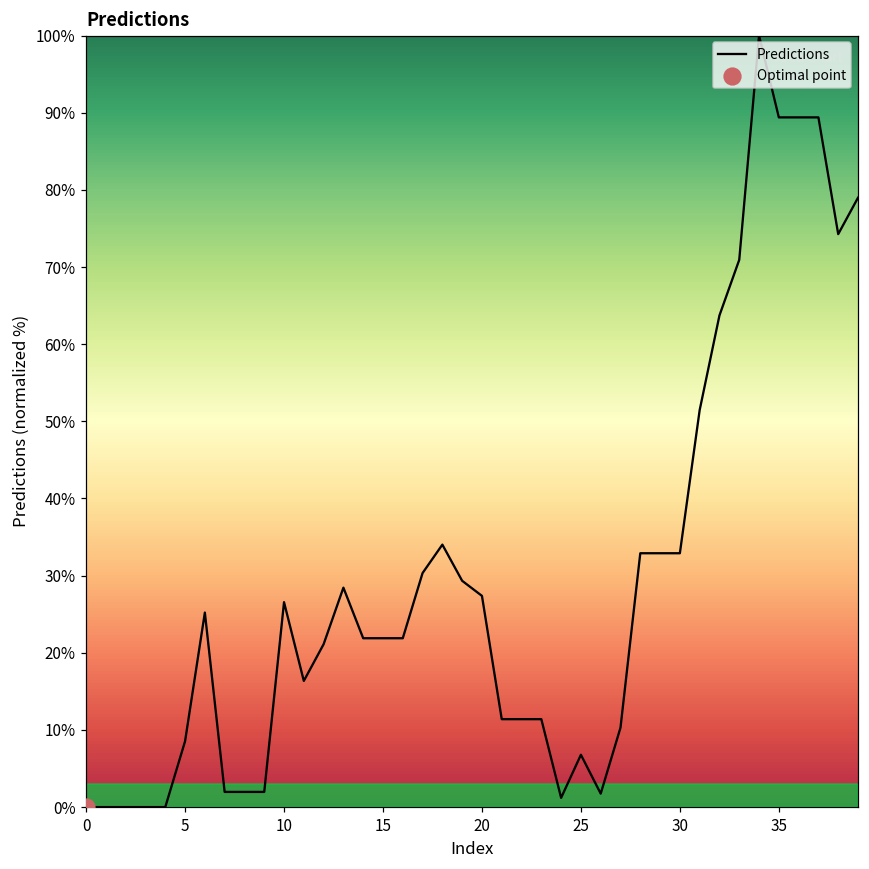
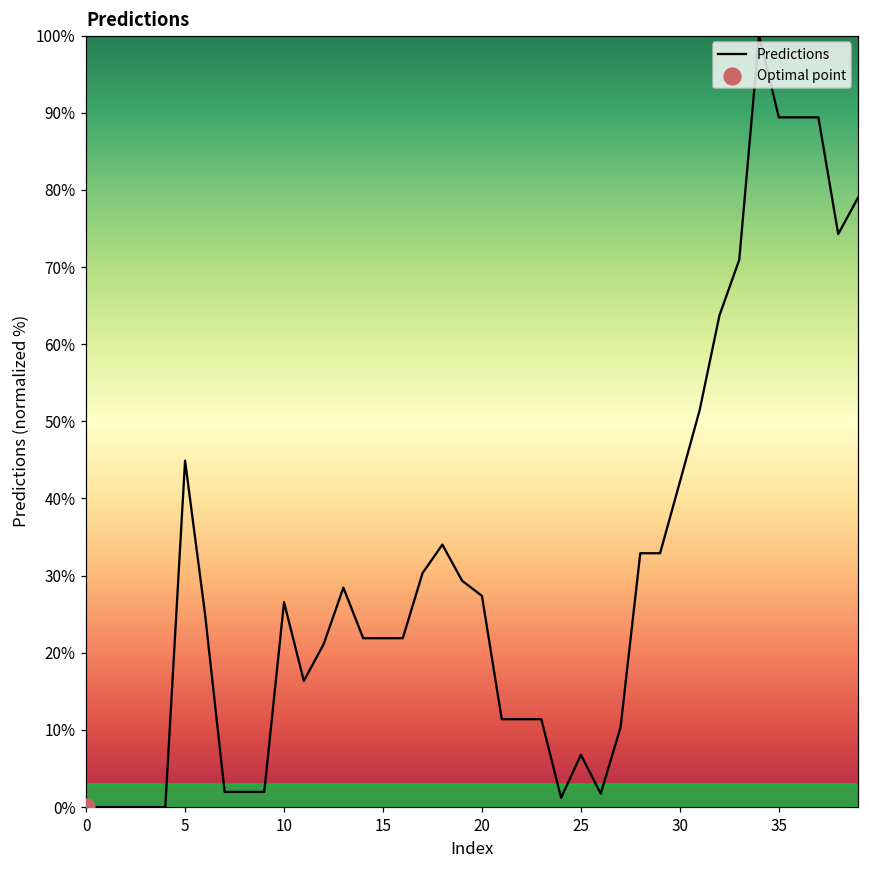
  {
    "Predictions": {
-     "5": "9%",
+     "5": "45%",
      "10": "27%",
      "15": "22%",
      "20": "27%",
      "25": "7%",
-     "30": "33%",
+     "30": "42%",
      "35": "89%"
    }
  }
